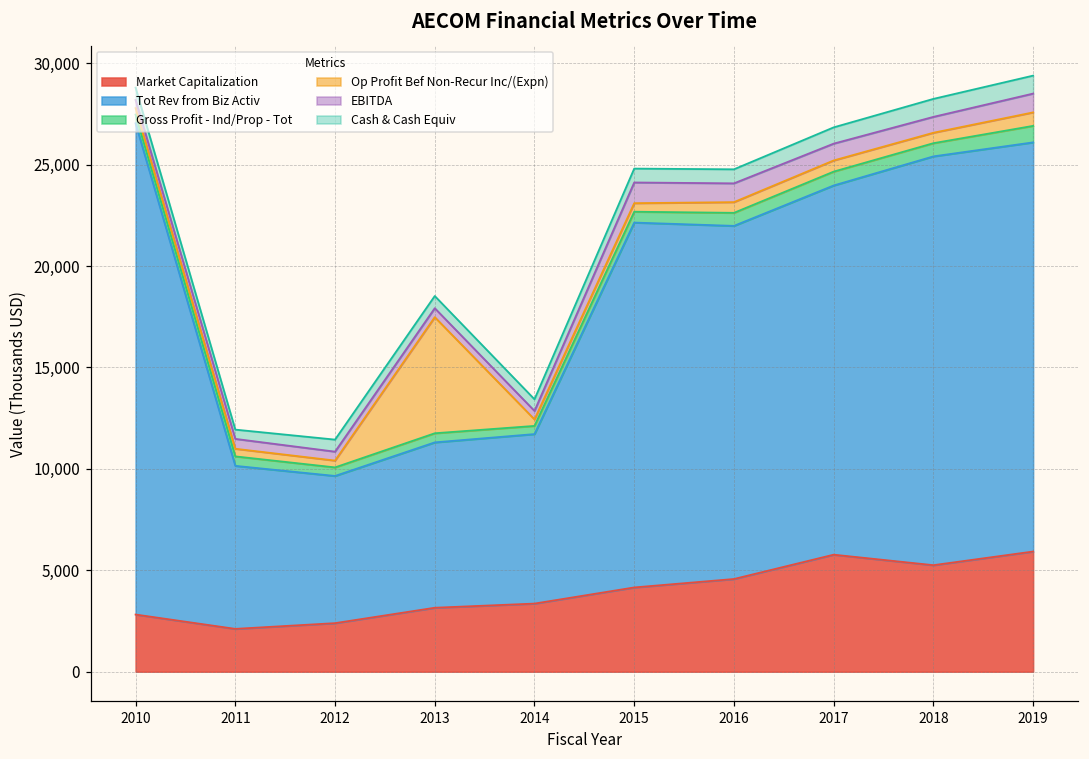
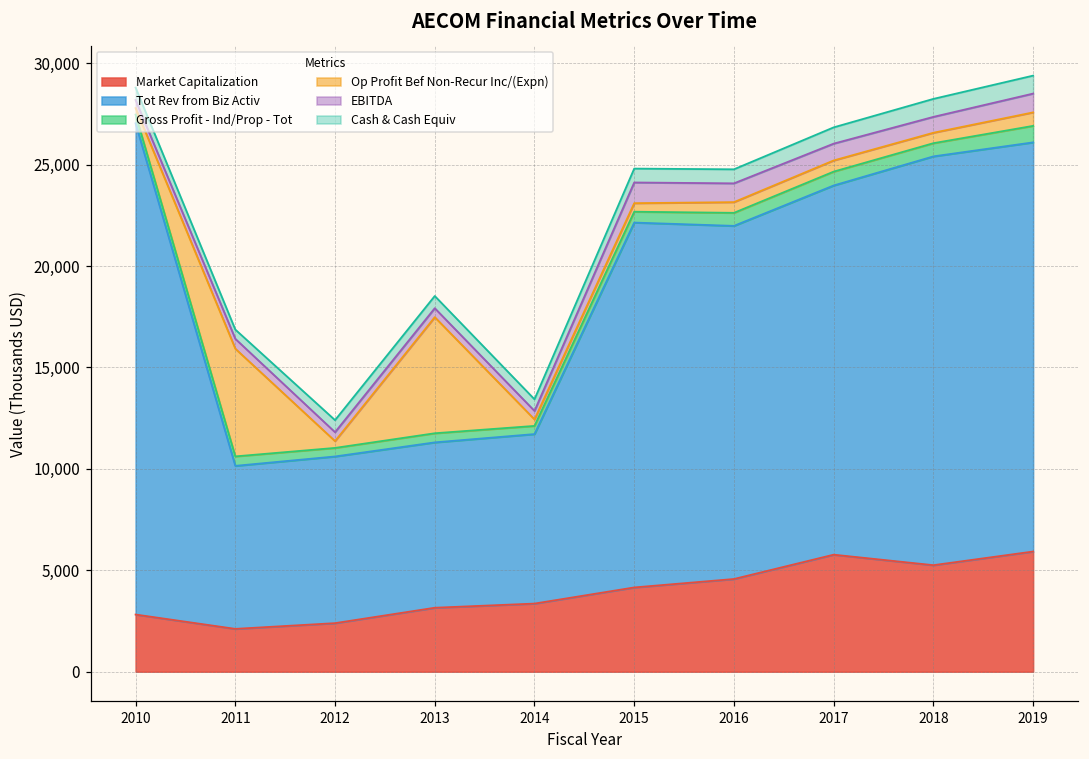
  {
    "Market Capitalization": {
      "2010": "2,800",
      "2011": "2,100",
      "2012": "2,400",
      "2013": "3,200",
      "2014": "3,400",
      "2015": "4,200",
      "2016": "4,600",
      "2017": "5,800",
      "2018": "5,300",
      "2019": "5,900"
    },
    "Tot Rev from Biz Activ": {
      "2011": "8,000",
-     "2012": "7,300",
+     "2012": "8,200",
      "2013": "8,200",
      "2014": "8,400",
      "2015": "18,000",
      "2016": "17,400",
      "2017": "18,200",
      "2018": "20,200",
      "2019": "20,200"
    },
    "Op Profit Bef Non-Recur Inc/(Expn)": {
-     "2011": "400",
+     "2011": "5,300",
      "2012": "300",
      "2013": "5,700",
      "2014": "300",
      "2015": "400",
      "2016": "500",
      "2017": "600",
      "2018": "500",
      "2019": "700"
    },
    "EBITDA": {
      "2011": "500",
      "2012": "400",
      "2013": "400",
      "2014": "400",
      "2015": "1,000",
      "2016": "900",
      "2017": "800",
      "2018": "800",
      "2019": "900"
    }
  }
